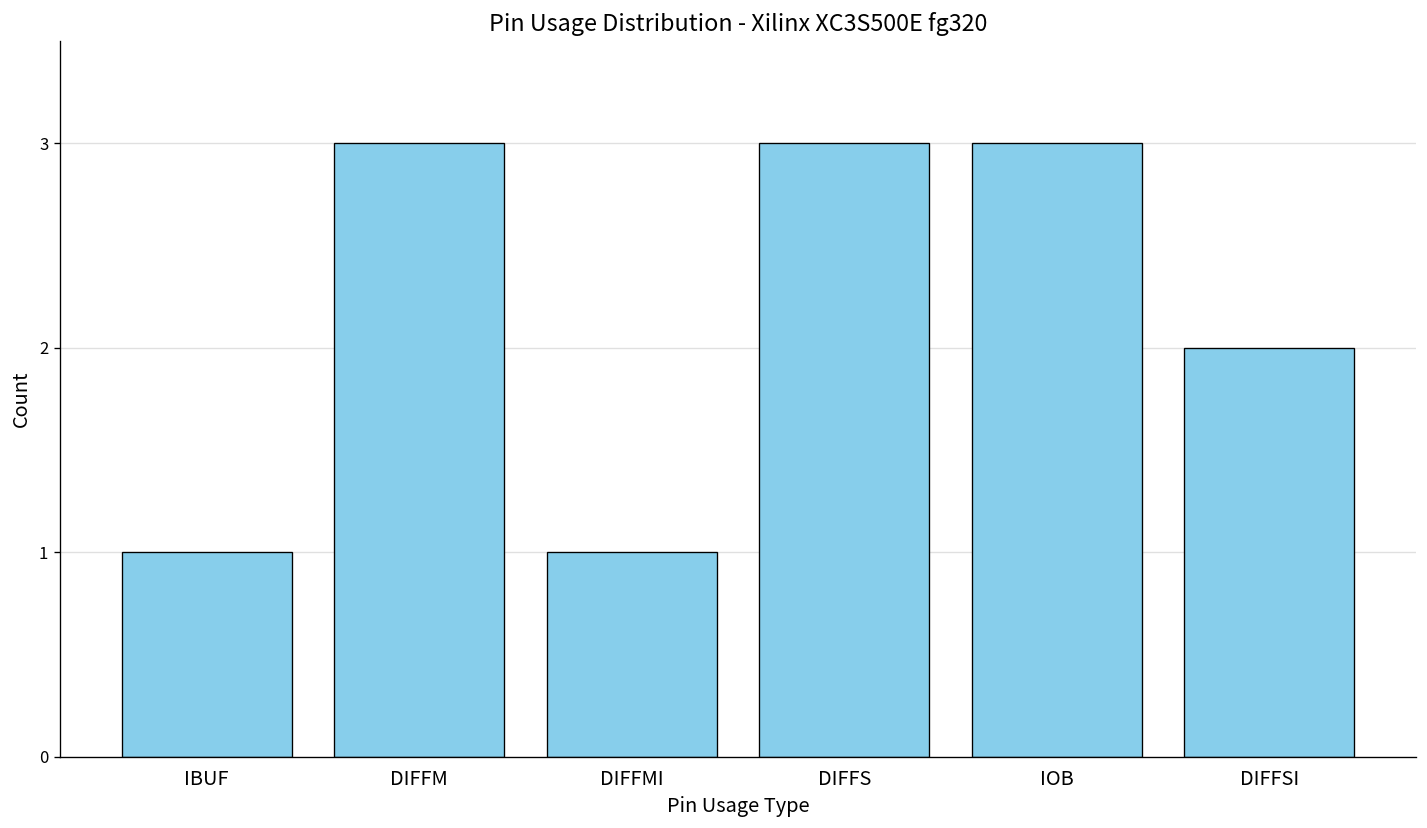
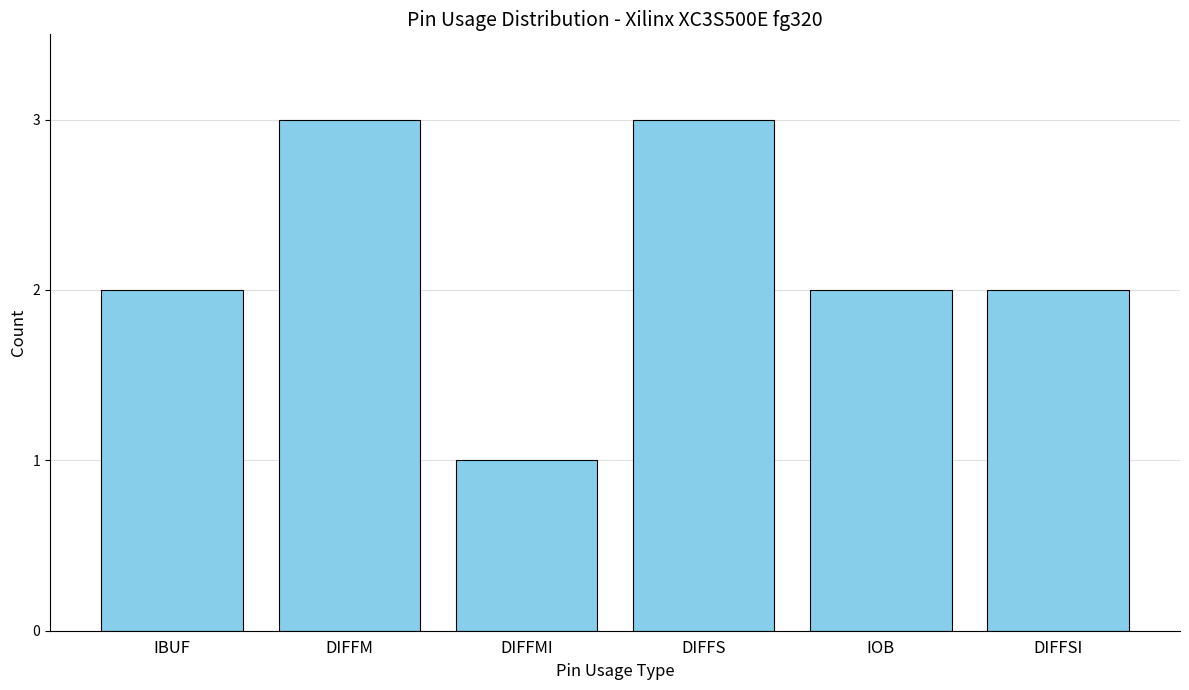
  {
-   "IBUF": 1,
+   "IBUF": 2,
    "DIFFM": 3,
    "DIFFMI": 1,
    "DIFFS": 3,
-   "IOB": 3,
+   "IOB": 2,
    "DIFFSI": 2
  }
